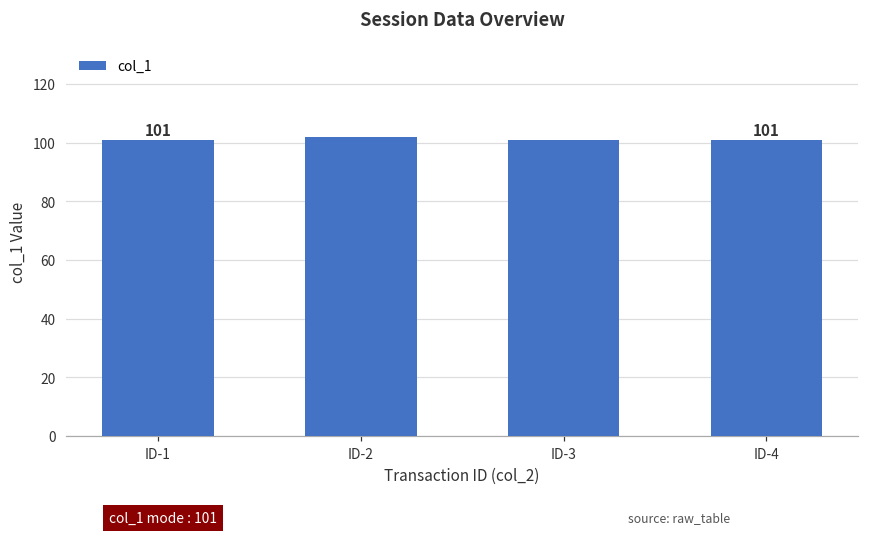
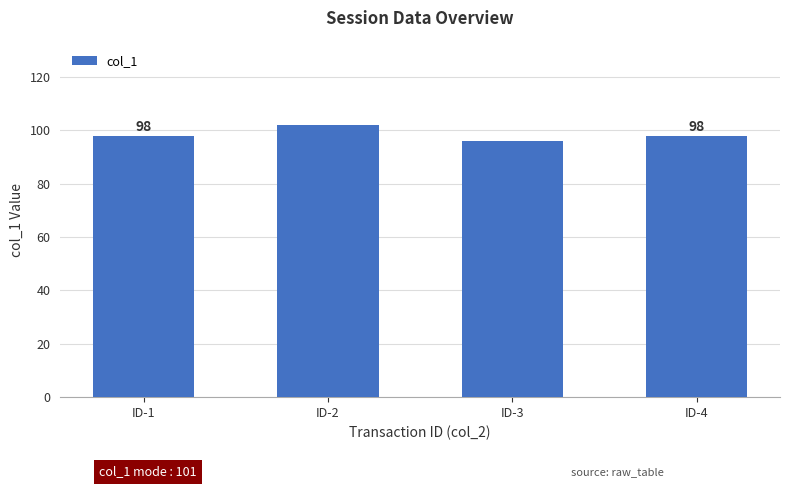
  {
-   "ID-1": 101,
-   "ID-3": 101,
-   "ID-4": 101
+   "ID-1": 98,
+   "ID-3": 96,
+   "ID-4": 98
  }
